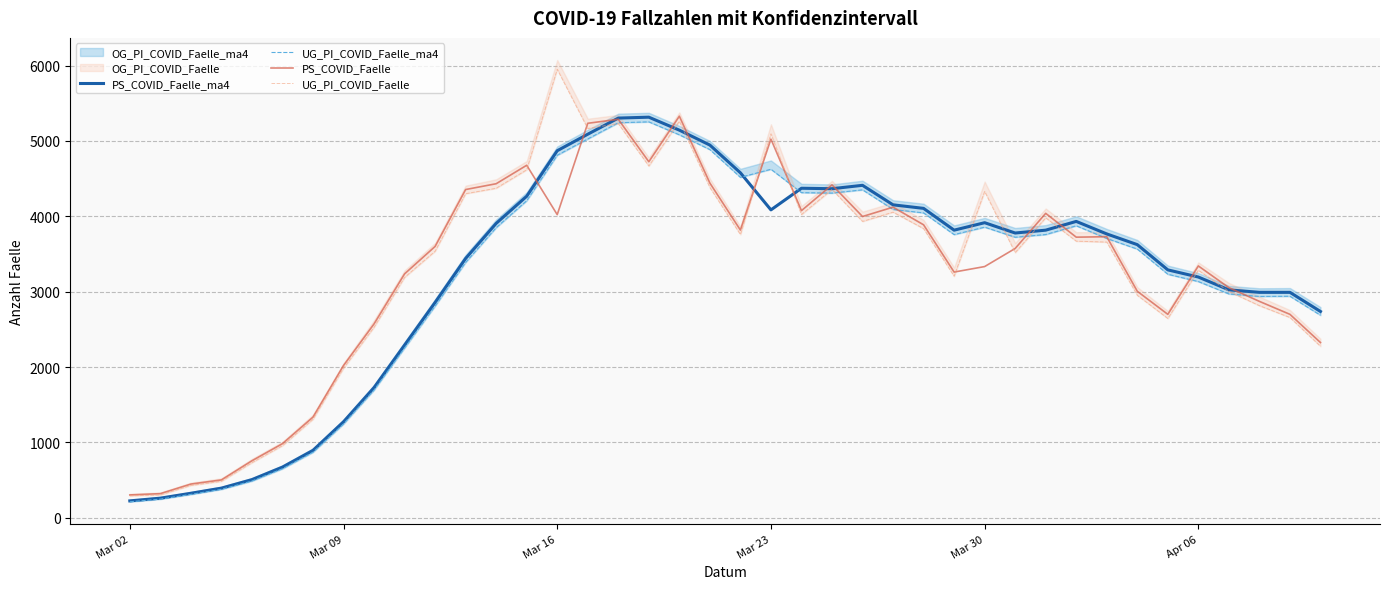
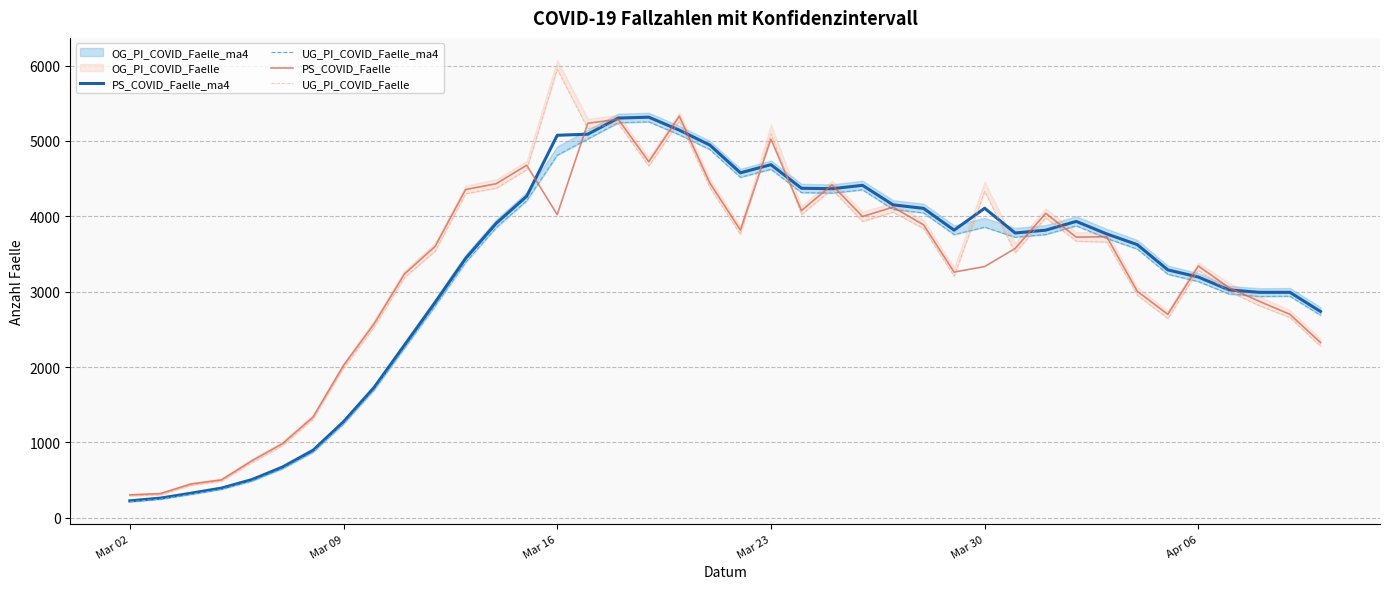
  {
    "PS_COVID_Faelle_ma4": {
-     "Mar 16": 4900,
-     "Mar 23": 4100,
-     "Mar 30": 3900,
+     "Mar 16": 5100,
+     "Mar 23": 4700,
+     "Mar 30": 4100,
      "Apr 06": 3200
    },
    "PS_COVID_Faelle": {
      "Mar 16": 4000,
      "Mar 23": 5000,
      "Mar 30": 3300,
      "Apr 06": 3300
    }
  }
